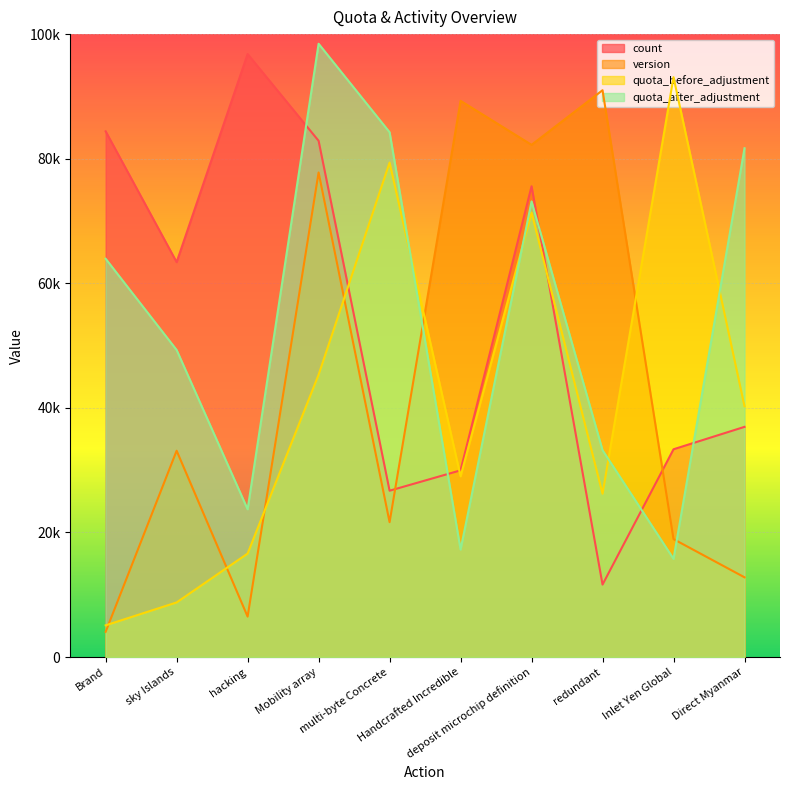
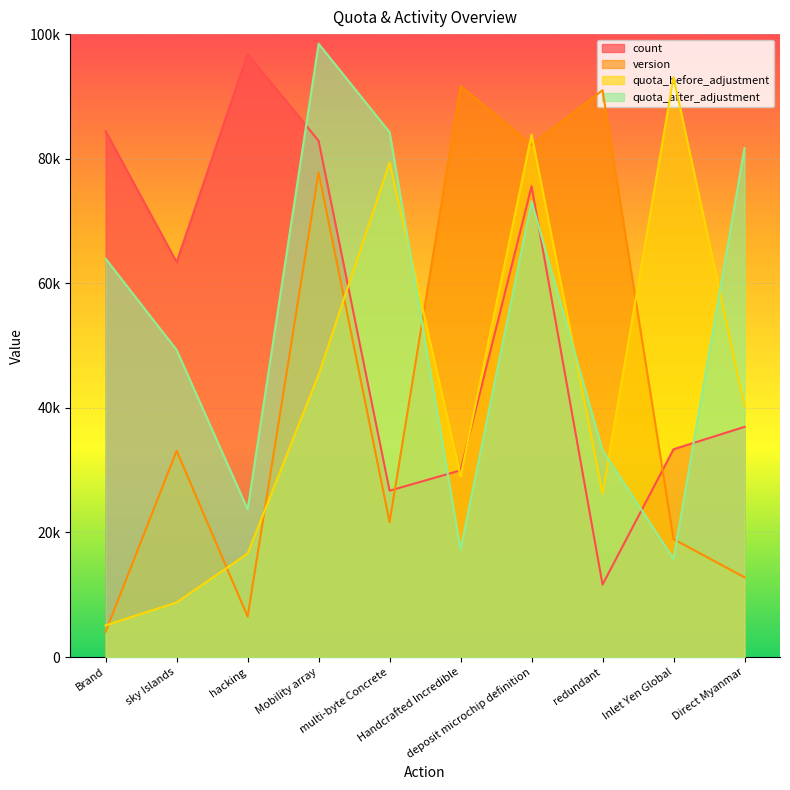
  {
    "count": {
      "Brand": 84000,
      "sky Islands": 63000,
      "hacking": 97000,
      "Mobility array": 83000,
      "multi-byte Concrete": 27000,
      "Handcrafted Incredible": 30000,
      "deposit microchip definition": 76000,
      "redundant": 12000,
      "Inlet Yen Global": 33000,
      "Direct Myanmar": 37000
    },
    "version": {
      "Brand": 4000,
      "sky Islands": 33000,
      "hacking": 6000,
      "Mobility array": 78000,
      "multi-byte Concrete": 22000,
-     "Handcrafted Incredible": 89000,
+     "Handcrafted Incredible": 92000,
      "deposit microchip definition": 82000,
      "Inlet Yen Global": 19000,
      "Direct Myanmar": 13000
    },
    "quota_before_adjustment": {
      "Brand": 5000,
      "sky Islands": 9000,
      "hacking": 17000,
      "Mobility array": 45000,
      "multi-byte Concrete": 79000,
      "Handcrafted Incredible": 29000,
-     "deposit microchip definition": 71000,
+     "deposit microchip definition": 84000,
      "redundant": 26000,
      "Direct Myanmar": 40000
    },
    "quota_after_adjustment": {
      "Brand": 64000,
      "sky Islands": 49000,
      "hacking": 24000,
      "Mobility array": 98000,
      "multi-byte Concrete": 84000,
      "Handcrafted Incredible": 17000,
      "deposit microchip definition": 73000,
      "redundant": 33000,
      "Inlet Yen Global": 16000,
      "Direct Myanmar": 82000
    }
  }
